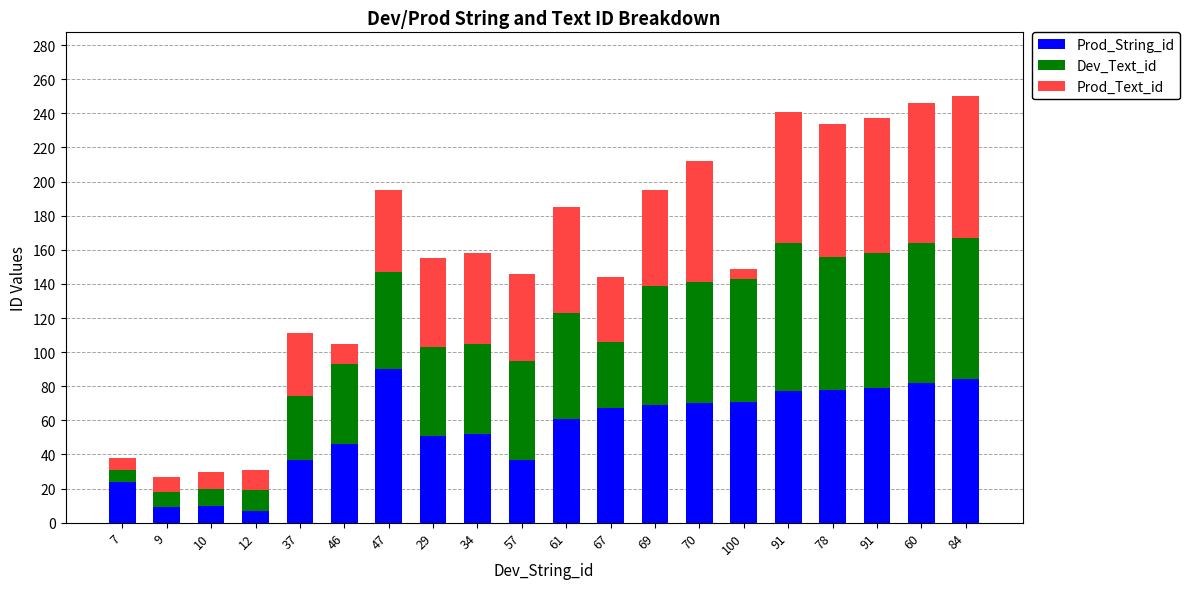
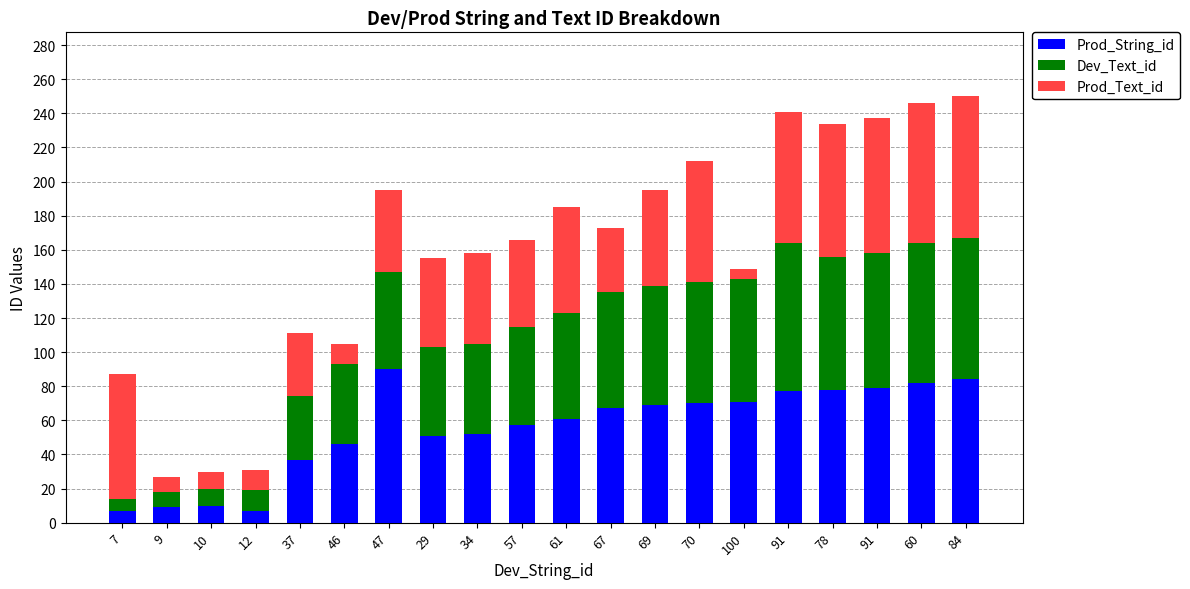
  {
    "Prod_String_id": {
-     "7": 24,
+     "7": 7,
      "9": 9,
      "10": 10,
      "12": 7,
      "37": 37,
      "46": 46,
      "47": 90,
      "29": 51,
      "34": 52,
-     "57": 37,
+     "57": 57,
      "61": 61,
      "67": 67,
      "69": 69,
      "70": 70,
      "100": 71,
      "78": 78,
      "60": 82,
      "84": 84
    },
    "Dev_Text_id": {
      "7": 7,
      "9": 9,
      "10": 10,
      "12": 12,
      "37": 37,
      "46": 47,
      "47": 57,
      "29": 52,
      "34": 53,
      "57": 58,
      "61": 62,
-     "67": 39,
+     "67": 68,
      "69": 70,
      "70": 71,
      "100": 72,
      "78": 78,
      "60": 82,
      "84": 83
    },
    "Prod_Text_id": {
-     "7": 7,
+     "7": 73,
      "9": 9,
      "10": 10,
      "12": 12,
      "37": 37,
      "46": 12,
      "47": 48,
      "29": 52,
      "34": 53,
      "57": 51,
      "61": 62,
      "67": 38,
      "69": 56,
      "70": 71,
      "100": 6,
      "78": 78,
      "60": 82,
      "84": 83
    }
  }
